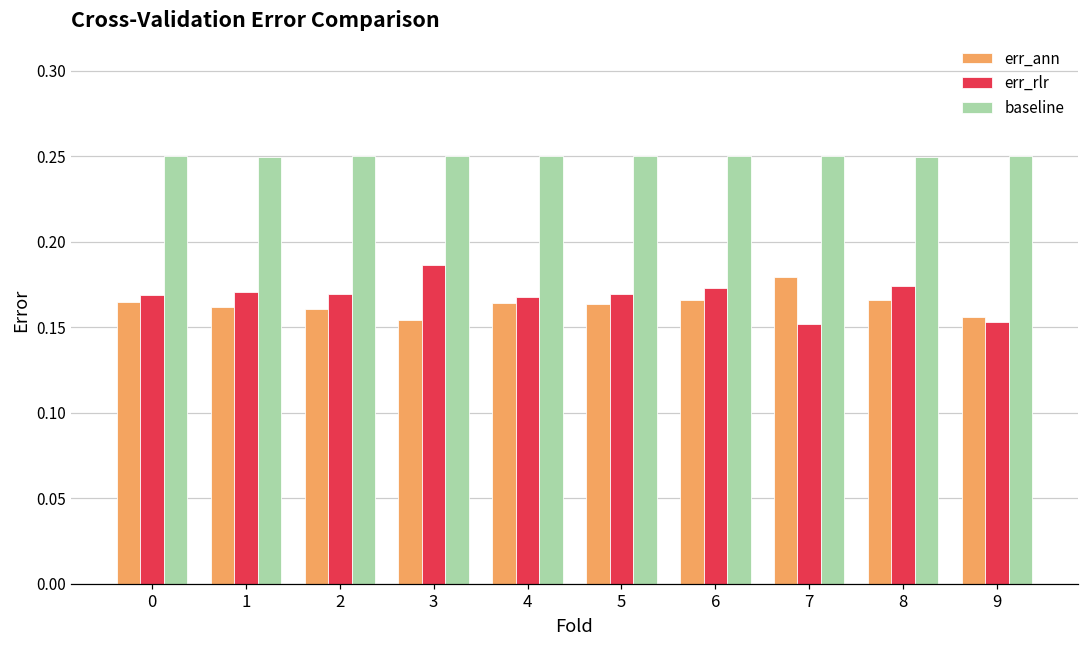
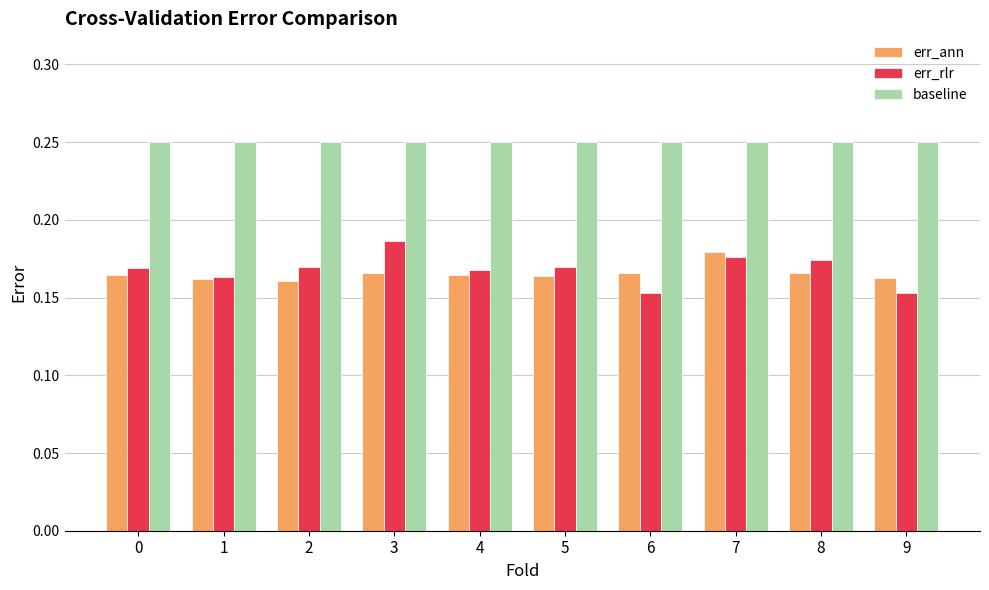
  {
    "err_ann": {
      "0": 0.165,
      "1": 0.162,
      "2": 0.161,
-     "3": 0.154,
+     "3": 0.166,
      "4": 0.164,
      "5": 0.164,
      "6": 0.166,
      "7": 0.180,
      "8": 0.166,
-     "9": 0.156
+     "9": 0.162
    },
    "err_rlr": {
      "0": 0.169,
-     "1": 0.170,
+     "1": 0.163,
      "2": 0.170,
      "3": 0.186,
      "4": 0.168,
      "5": 0.170,
-     "6": 0.173,
-     "7": 0.152,
+     "6": 0.153,
+     "7": 0.176,
      "8": 0.174,
      "9": 0.153
    },
    "baseline": {
      "0": 0.250,
      "1": 0.250,
      "2": 0.250,
      "3": 0.250,
      "4": 0.250,
      "5": 0.250,
      "6": 0.250,
      "7": 0.250,
      "8": 0.250,
      "9": 0.250
    }
  }
